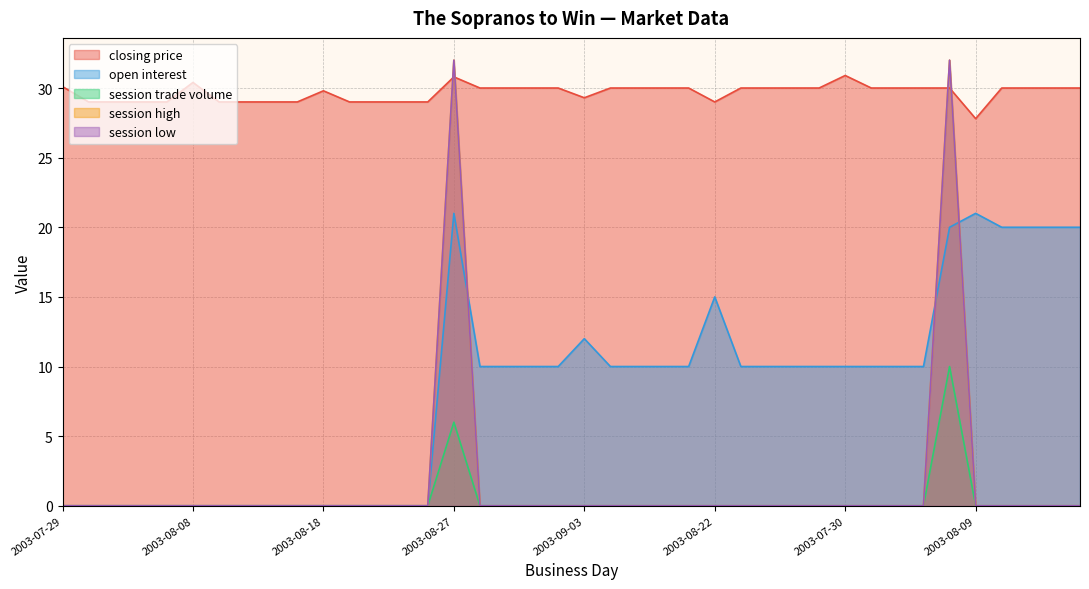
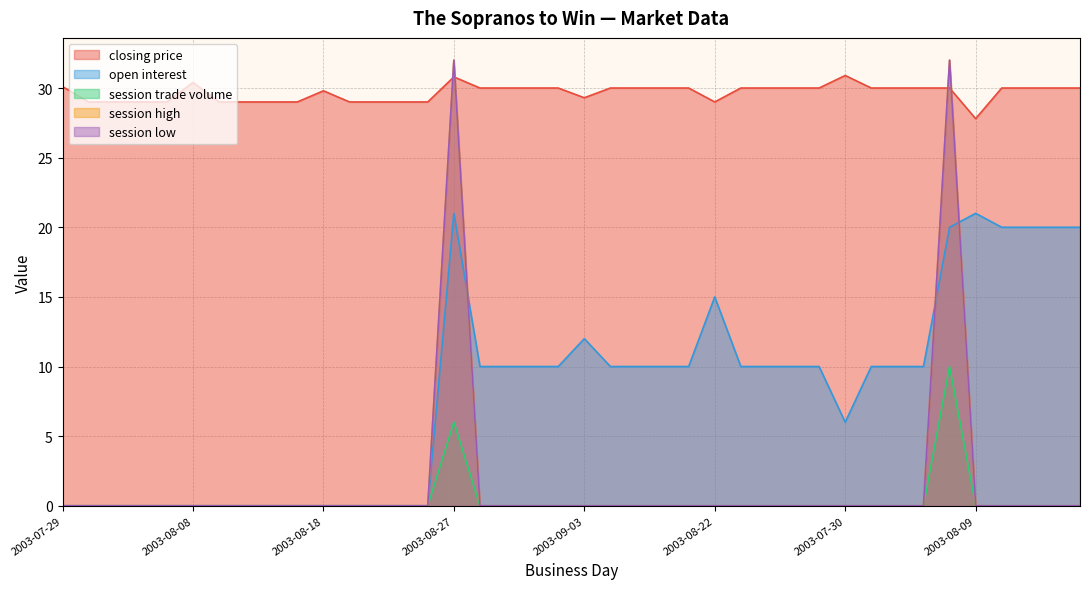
  {
    "closing price": {
      "2003-07-29": 30,
      "2003-08-18": 29.8,
      "2003-08-27": 30.8,
      "2003-09-03": 29.3,
      "2003-08-22": 29,
      "2003-07-30": 31,
      "2003-08-09": 27.8
    },
    "open interest": {
      "2003-08-27": 21,
      "2003-09-03": 12,
      "2003-08-22": 15,
-     "2003-07-30": 10,
+     "2003-07-30": 6,
      "2003-08-09": 21
    },
    "session trade volume": {
      "2003-08-27": 6
    },
    "session low": {
      "2003-08-27": 32
    }
  }
